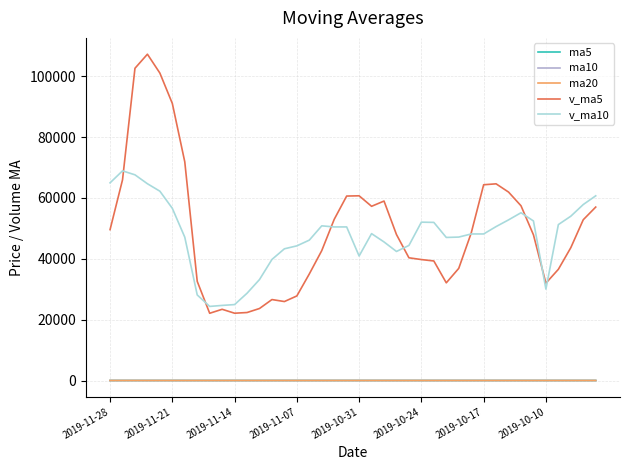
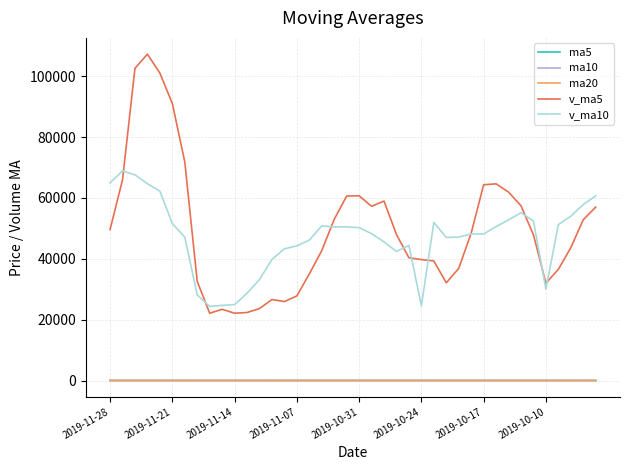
  {
    "v_ma10": {
      "2019-11-28": 65000,
-     "2019-11-21": 57000,
+     "2019-11-21": 52000,
      "2019-11-14": 25000,
      "2019-11-07": 44000,
-     "2019-10-31": 41000,
-     "2019-10-24": 52000,
+     "2019-10-31": 50000,
+     "2019-10-24": 25000,
      "2019-10-17": 48000,
      "2019-10-10": 30000
    }
  }
